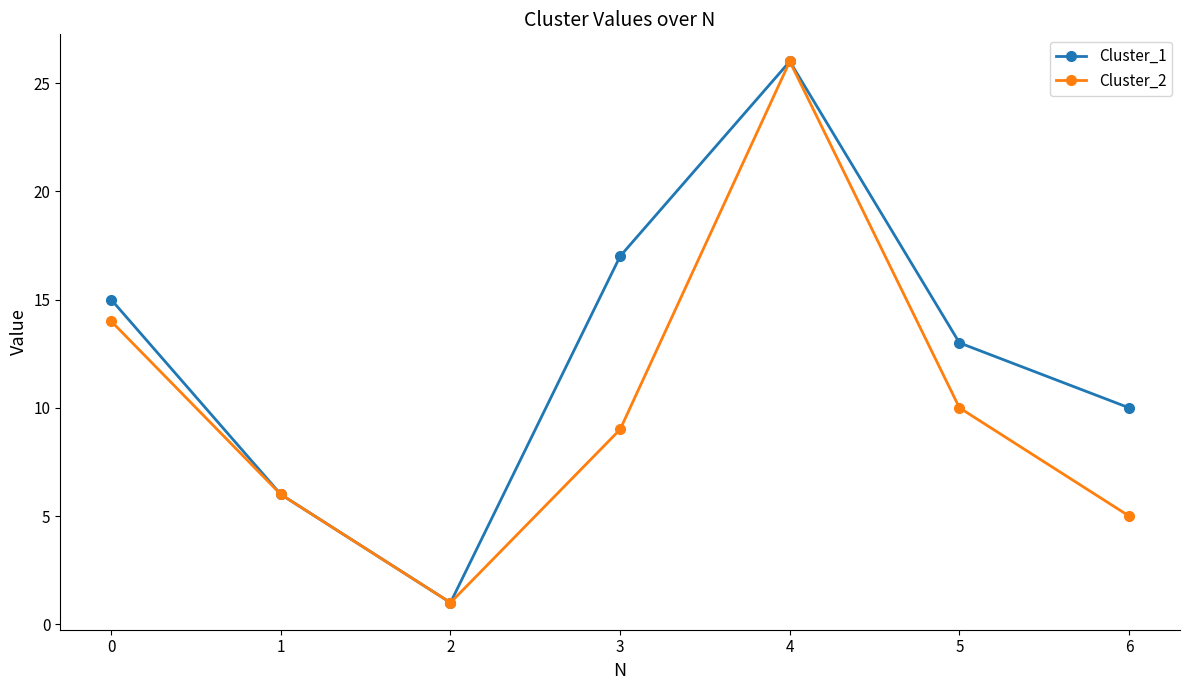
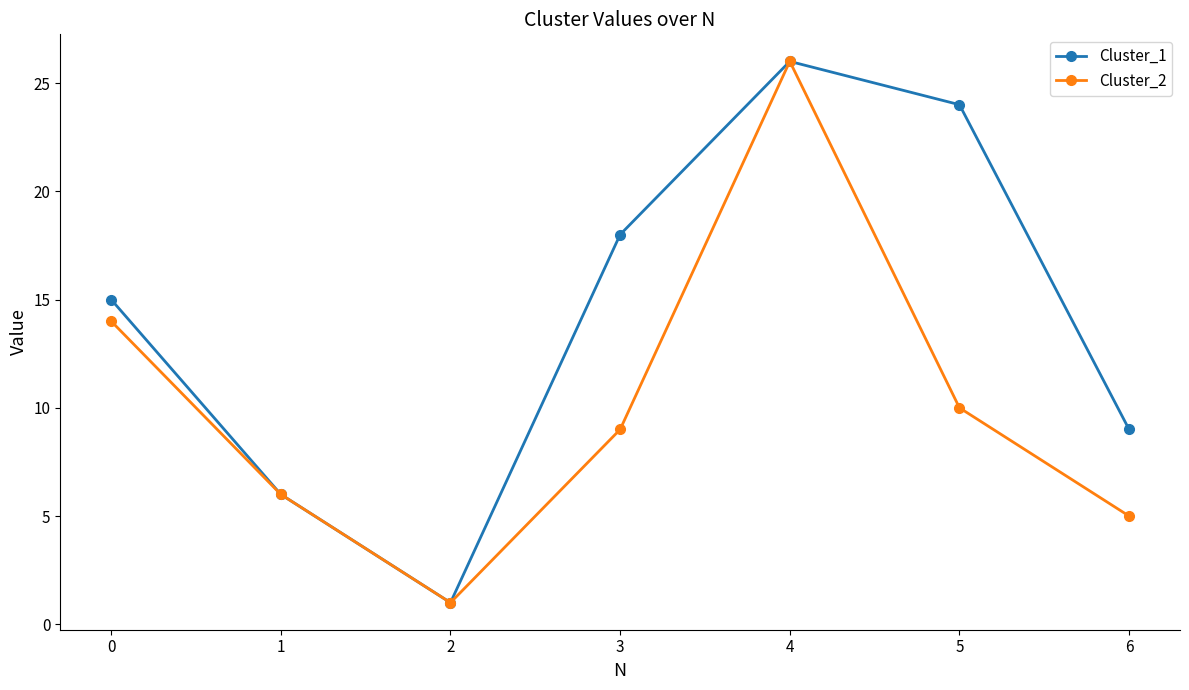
  {
    "Cluster_1": {
      "0": 15,
-     "3": 17,
-     "5": 13,
-     "6": 10
+     "3": 18,
+     "5": 24,
+     "6": 9
    },
    "Cluster_2": {
      "0": 14,
      "3": 9,
      "5": 10,
      "6": 5
    }
  }
